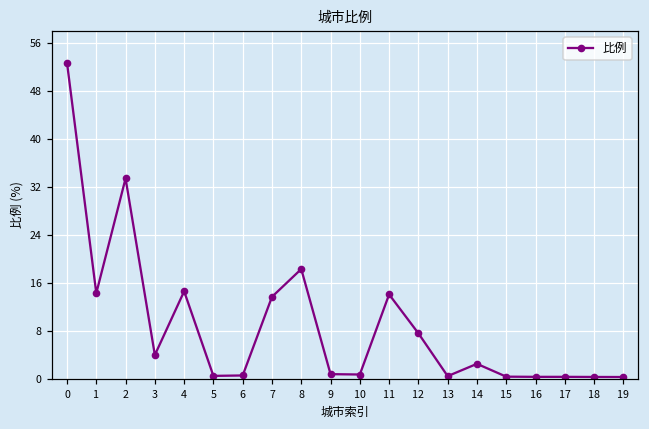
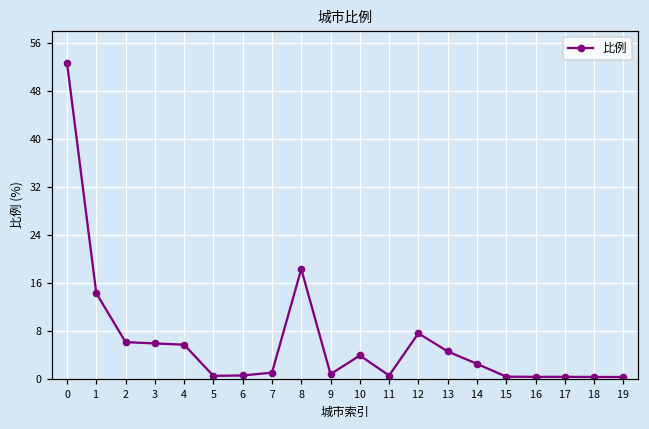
  {
    "0": 53,
    "1": 14,
-   "2": 33,
-   "3": 4,
-   "4": 15,
+   "2": 6,
+   "3": 6,
+   "4": 6,
    "5": 1,
    "6": 1,
-   "7": 14,
+   "7": 1,
    "8": 18,
    "9": 1,
-   "10": 1,
-   "11": 14,
+   "10": 4,
+   "11": 1,
    "12": 8,
-   "13": 0,
+   "13": 5,
    "14": 3,
    "15": 0,
    "16": 0,
    "17": 0,
    "18": 0,
    "19": 0
  }
